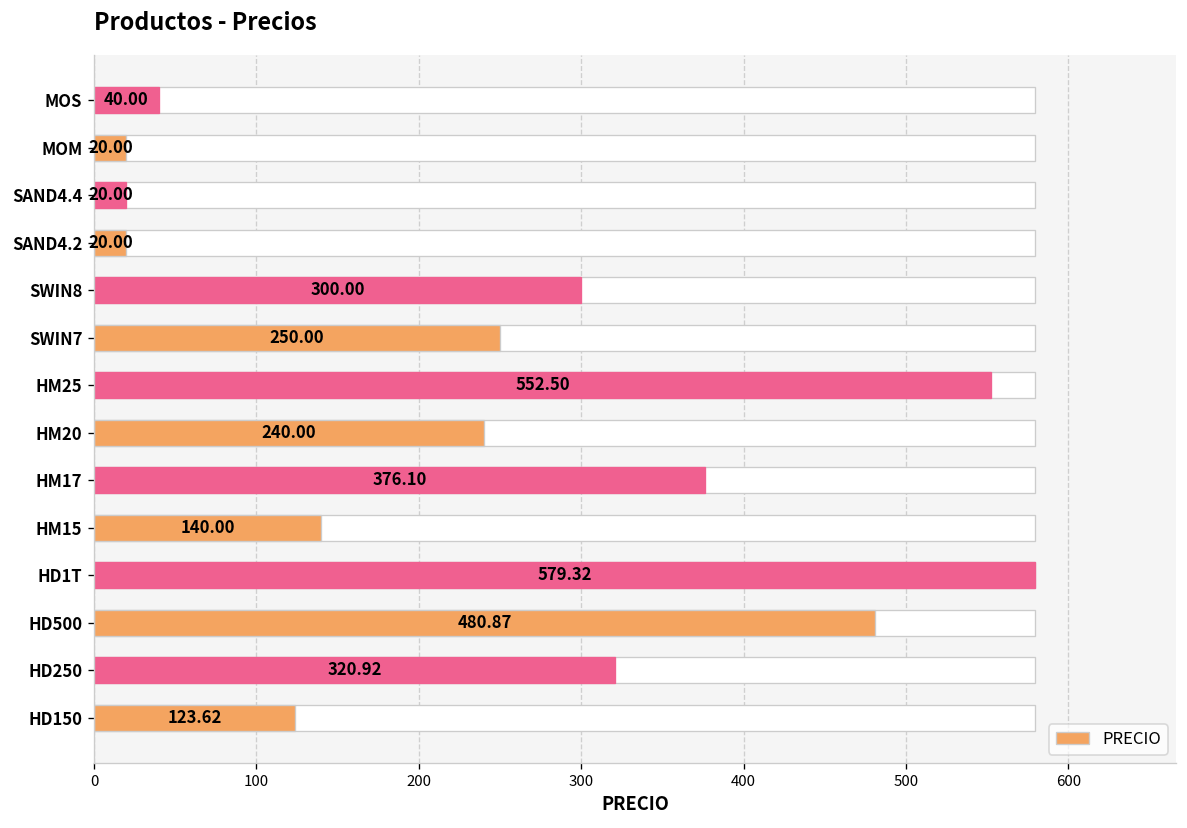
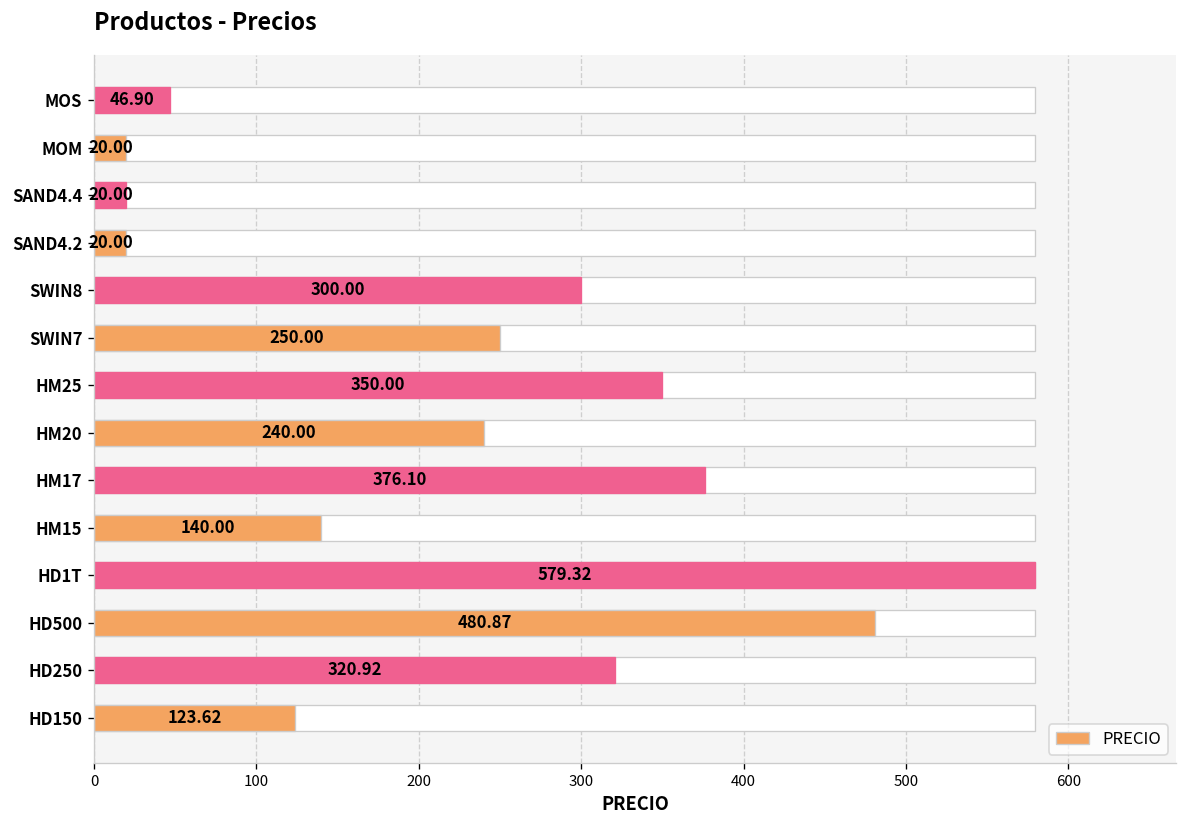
  {
    "PRECIO": {
-     "MOS": 40.00,
-     "HM25": 552.50,
+     "MOS": 46.90,
+     "HM25": 350.00,
      "HD1T": 579.32
    }
  }
